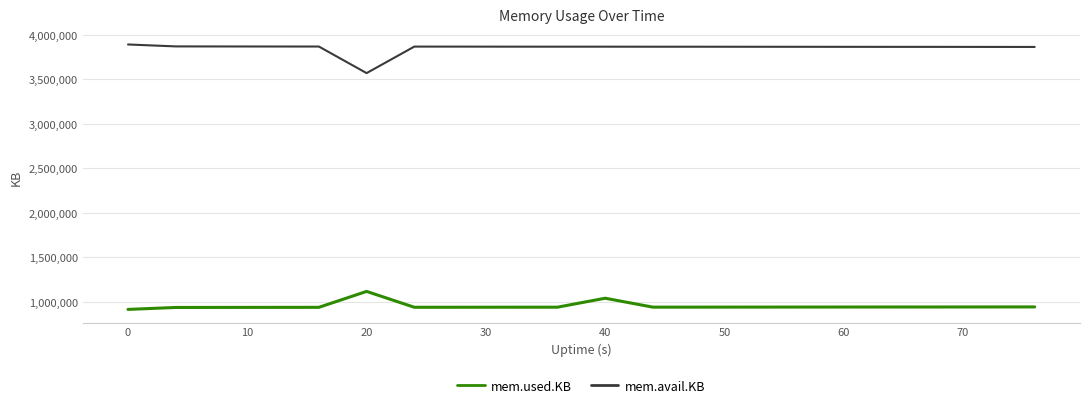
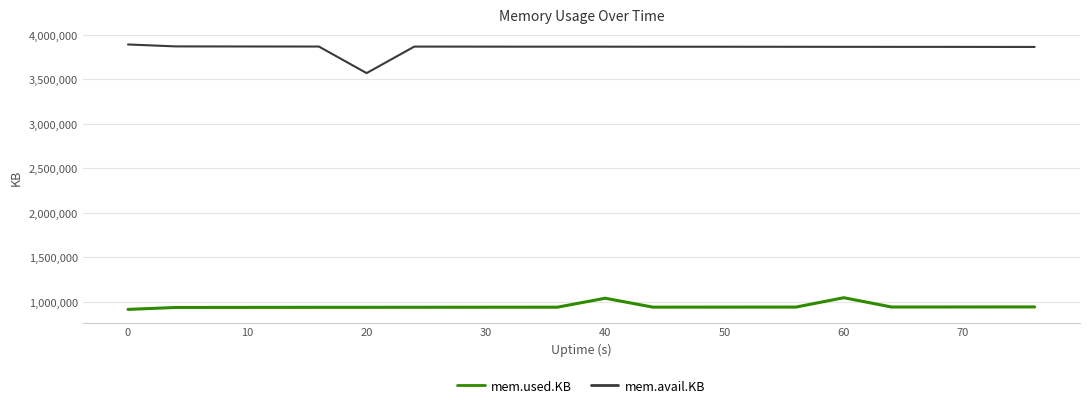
  {
    "mem.used.KB": {
      "0": "900,000",
-     "20": "1,100,000",
+     "20": "900,000",
      "40": "1,000,000",
-     "60": "900,000"
+     "60": "1,000,000"
    },
    "mem.avail.KB": {
      "0": "3,900,000",
      "20": "3,600,000",
      "40": "3,900,000",
      "60": "3,900,000"
    }
  }
